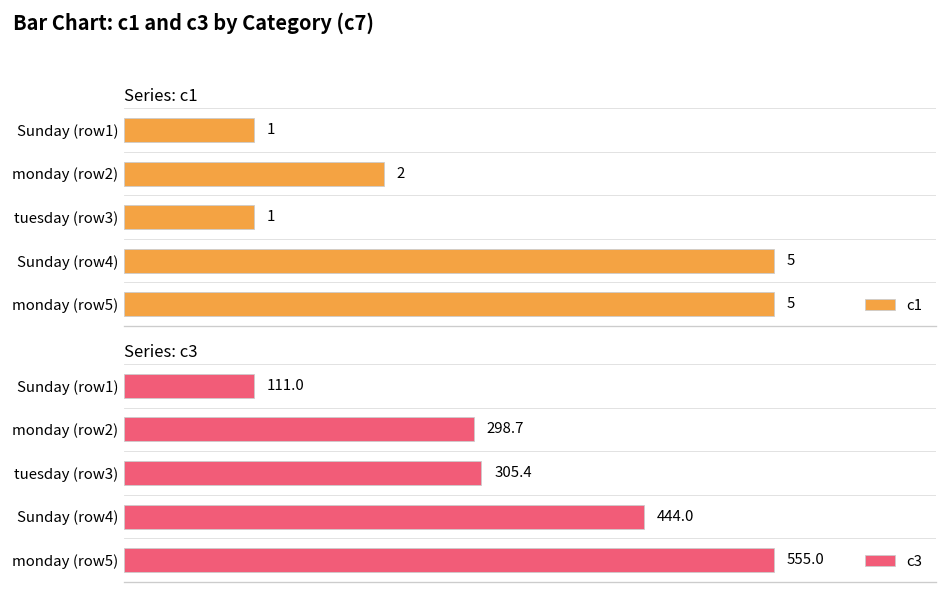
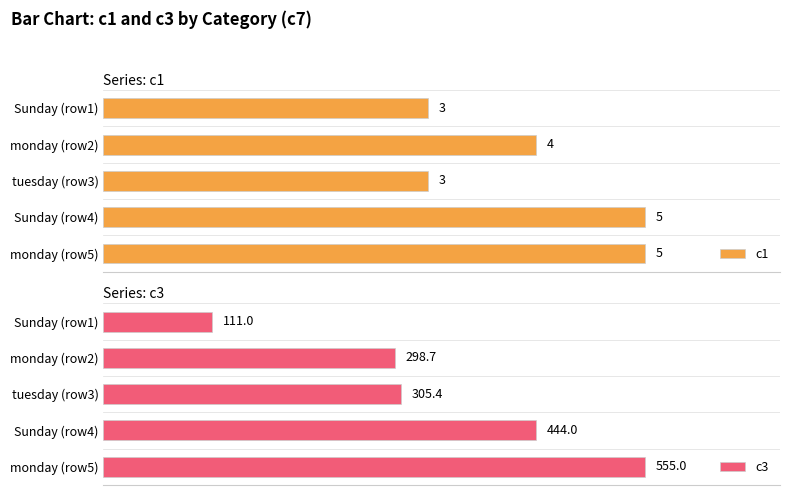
  {
    "Series: c1": {
-     "Sunday (row1)": 1,
-     "monday (row2)": 2,
-     "tuesday (row3)": 1,
+     "Sunday (row1)": 3,
+     "monday (row2)": 4,
+     "tuesday (row3)": 3,
      "Sunday (row4)": 5,
      "monday (row5)": 5
    },
    "Series: c3": {
      "Sunday (row1)": 111.0,
      "monday (row2)": 298.7,
      "tuesday (row3)": 305.4,
      "Sunday (row4)": 444.0,
      "monday (row5)": 555.0
    }
  }
